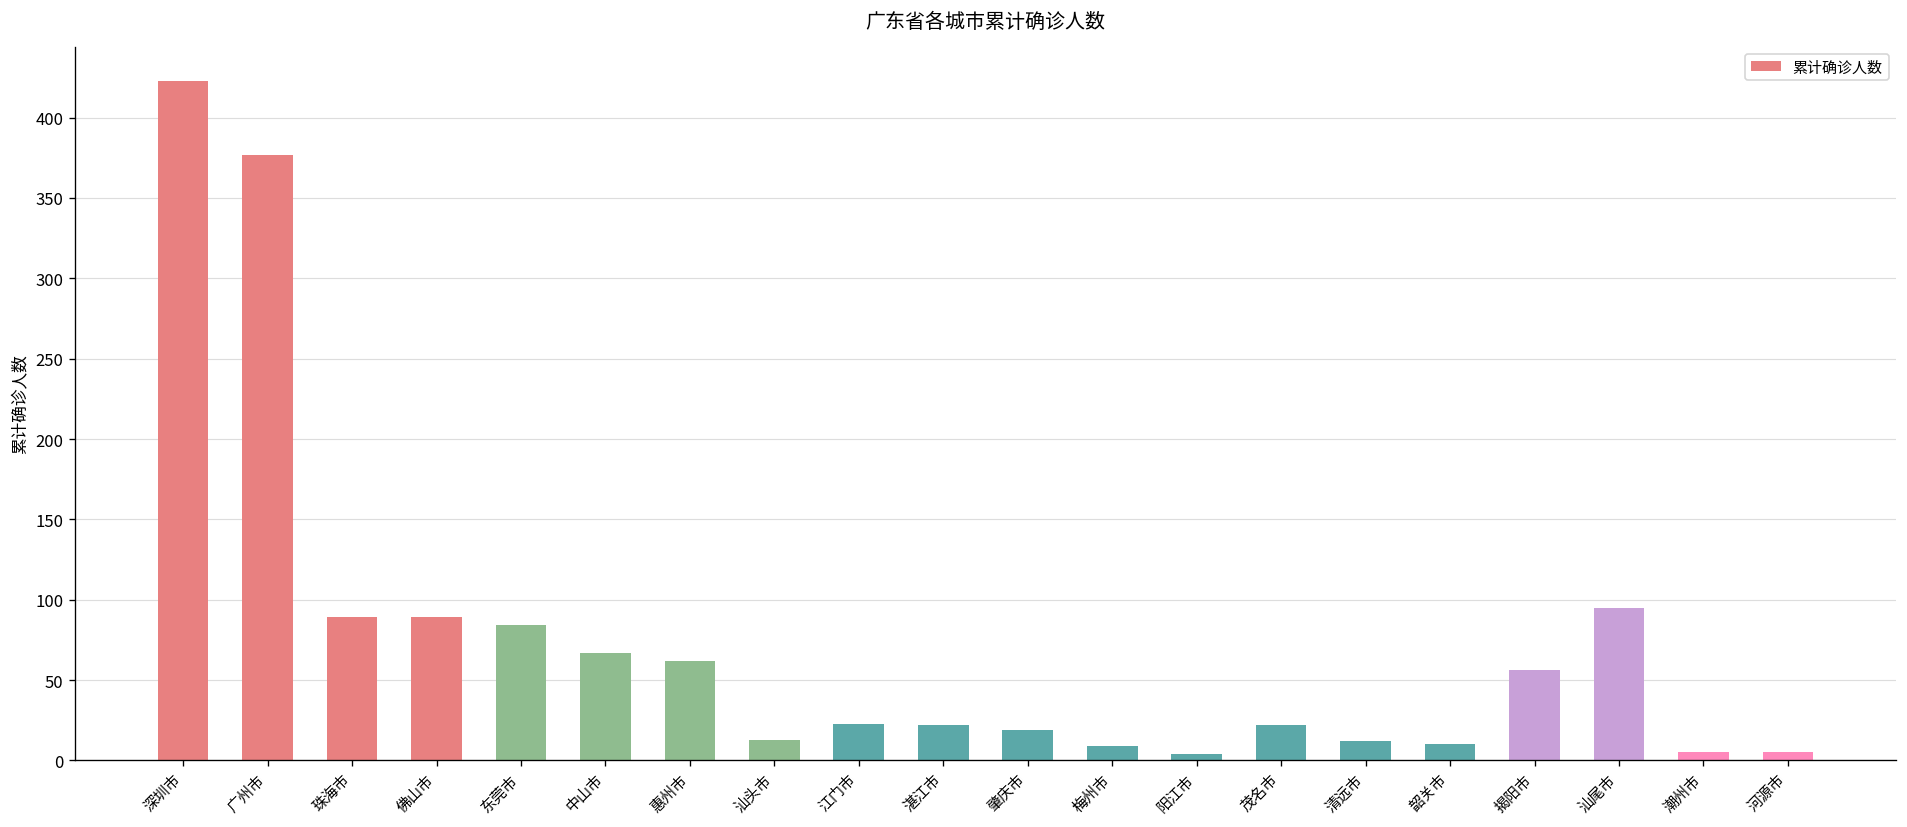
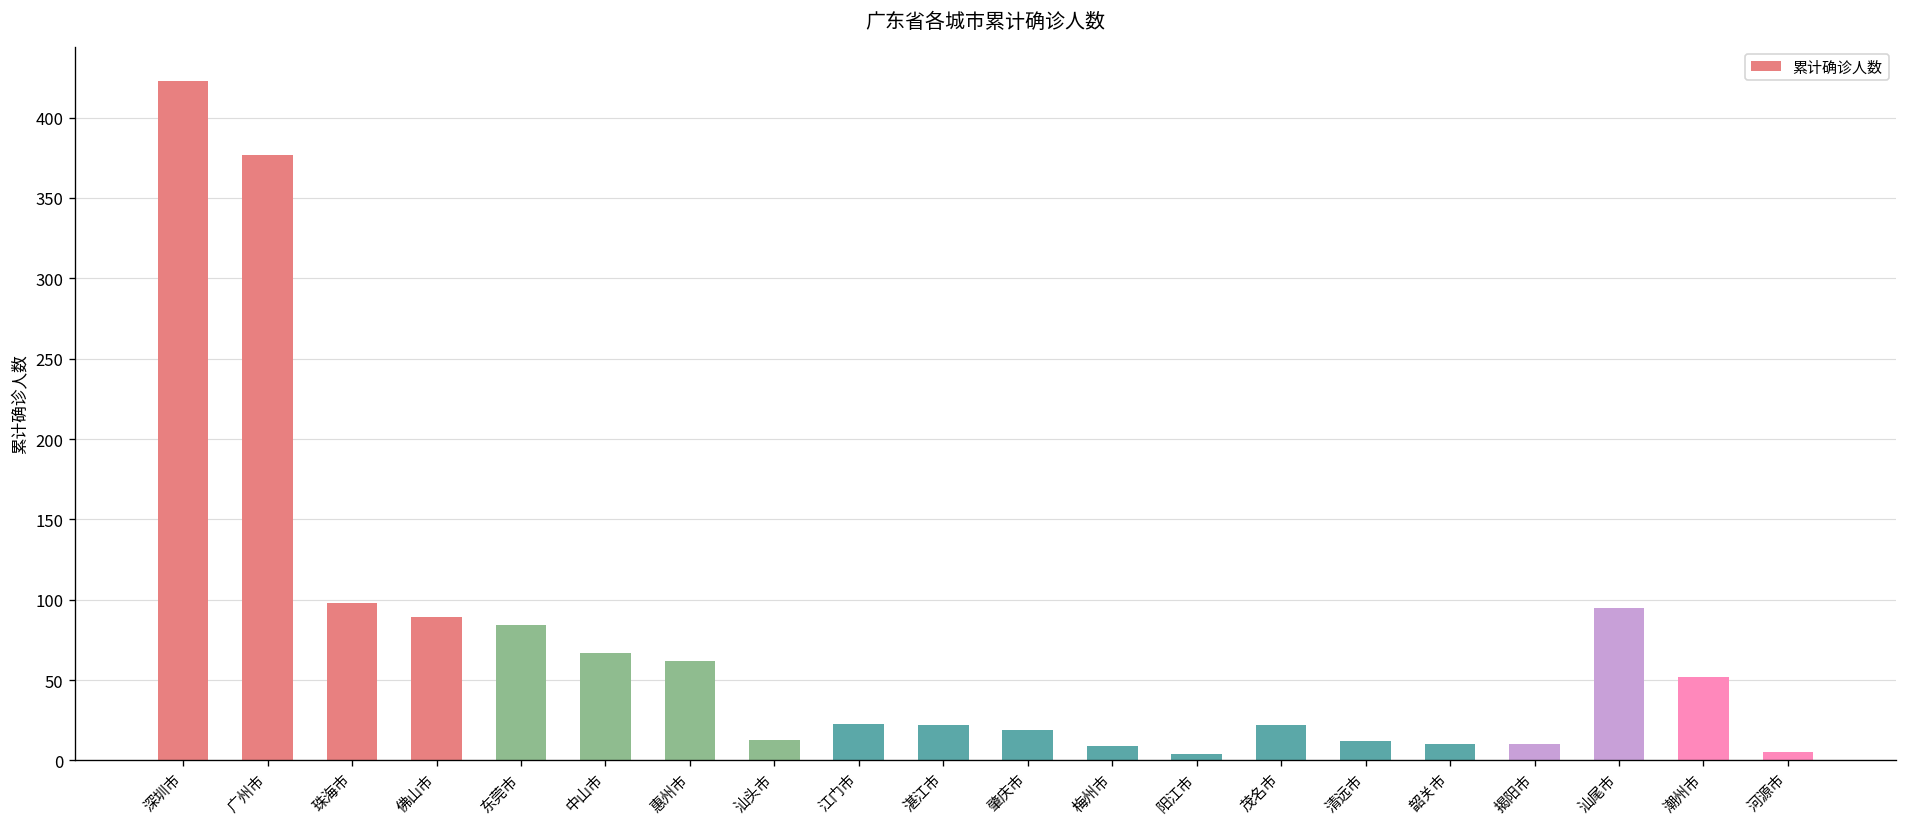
  {
    "深圳市": 423,
    "广州市": 377,
-   "珠海市": 89,
+   "珠海市": 98,
    "佛山市": 89,
    "东莞市": 84,
    "中山市": 67,
    "惠州市": 62,
    "汕头市": 13,
    "江门市": 23,
    "湛江市": 22,
    "肇庆市": 19,
    "梅州市": 9,
    "阳江市": 4,
    "茂名市": 22,
    "清远市": 12,
    "韶关市": 10,
-   "揭阳市": 56,
+   "揭阳市": 10,
    "汕尾市": 95,
-   "潮州市": 5,
+   "潮州市": 52,
    "河源市": 5
  }
